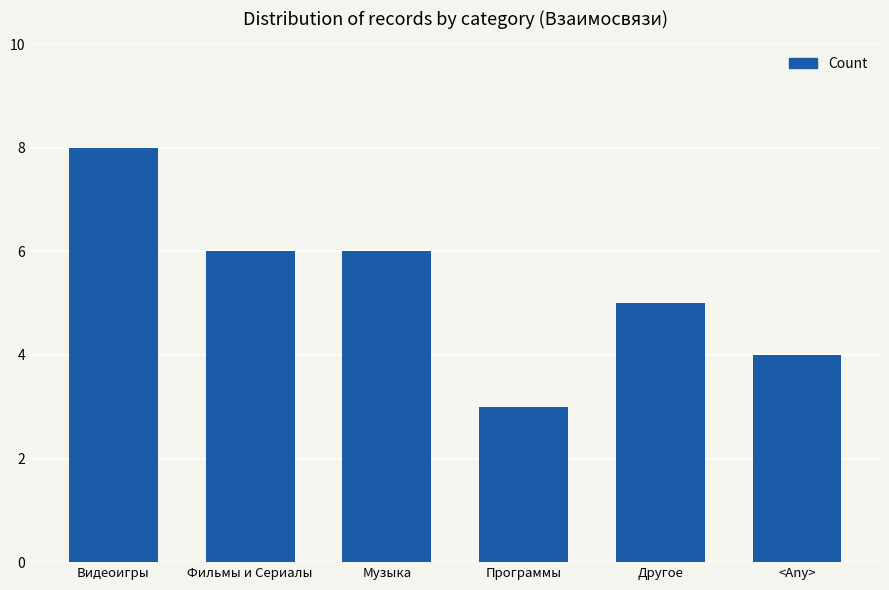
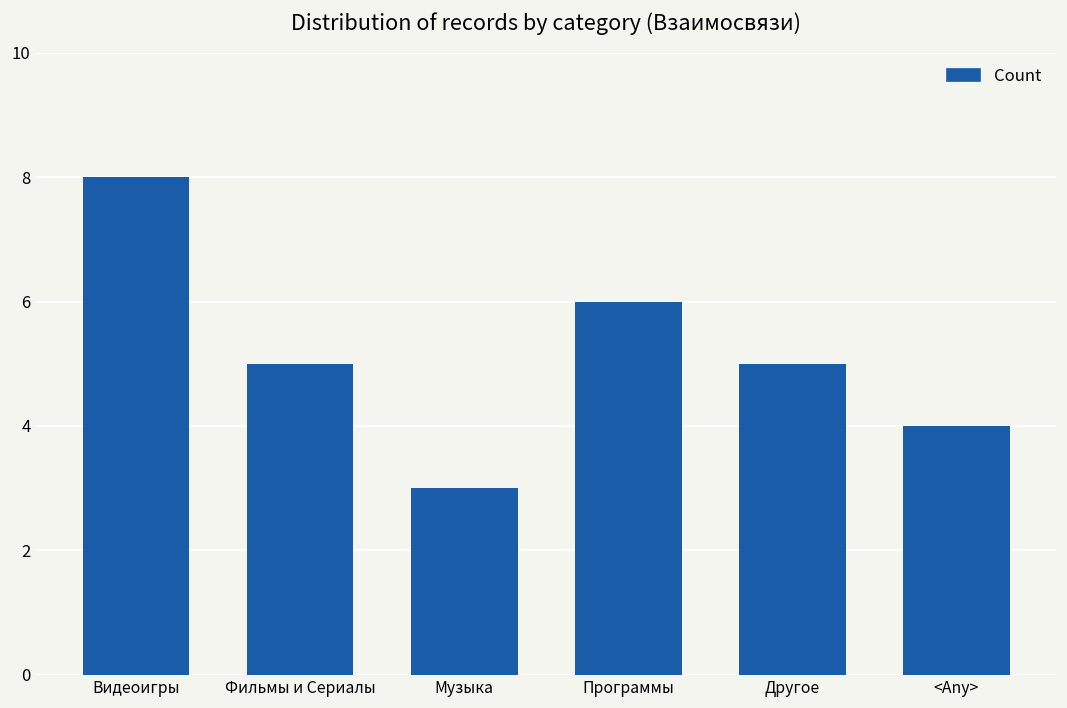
  {
    "Видеоигры": 8,
-   "Фильмы и Сериалы": 6,
-   "Музыка": 6,
-   "Программы": 3,
+   "Фильмы и Сериалы": 5,
+   "Музыка": 3,
+   "Программы": 6,
    "Другое": 5,
    "<Any>": 4
  }
